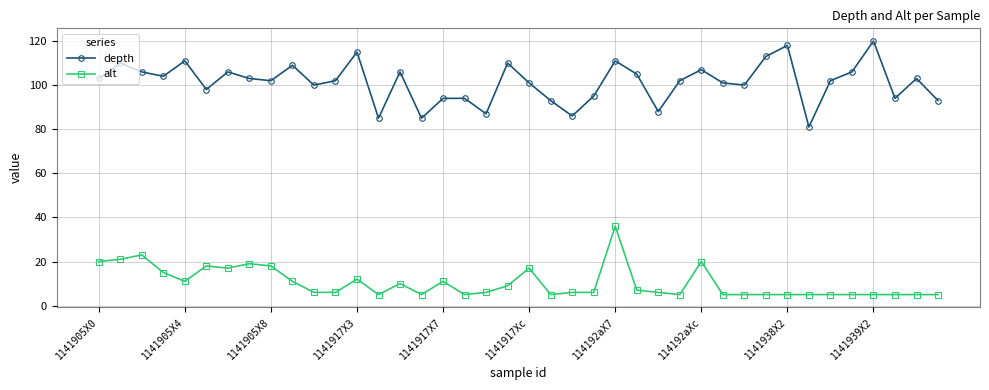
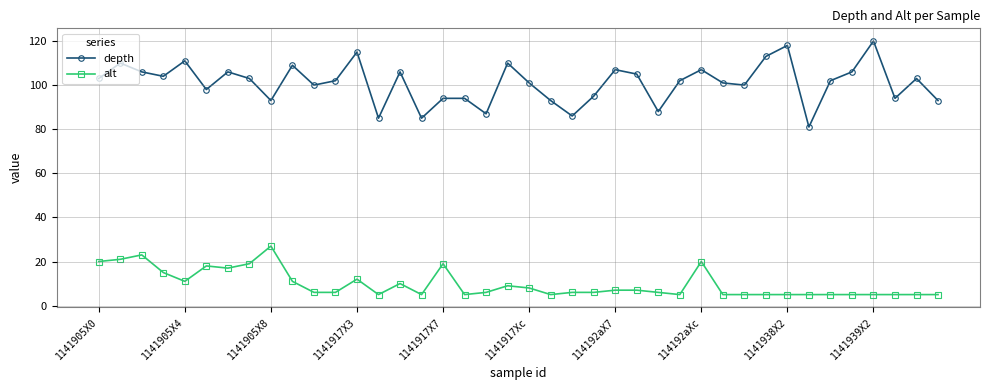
  {
    "depth": {
      "1141905X4": 111,
-     "1141905X8": 102,
+     "1141905X8": 93,
      "1141917X3": 115,
      "1141917X7": 94,
      "1141917Xc": 101,
-     "114192aX7": 111,
+     "114192aX7": 107,
      "114192aXc": 107,
      "1141938X2": 118,
      "1141939X2": 120
    },
    "alt": {
      "1141905X0": 20,
      "1141905X4": 11,
-     "1141905X8": 18,
+     "1141905X8": 27,
      "1141917X3": 12,
-     "1141917X7": 11,
-     "1141917Xc": 17,
-     "114192aX7": 36,
+     "1141917X7": 19,
+     "1141917Xc": 8,
+     "114192aX7": 7,
      "114192aXc": 20,
      "1141938X2": 5,
      "1141939X2": 5
    }
  }
